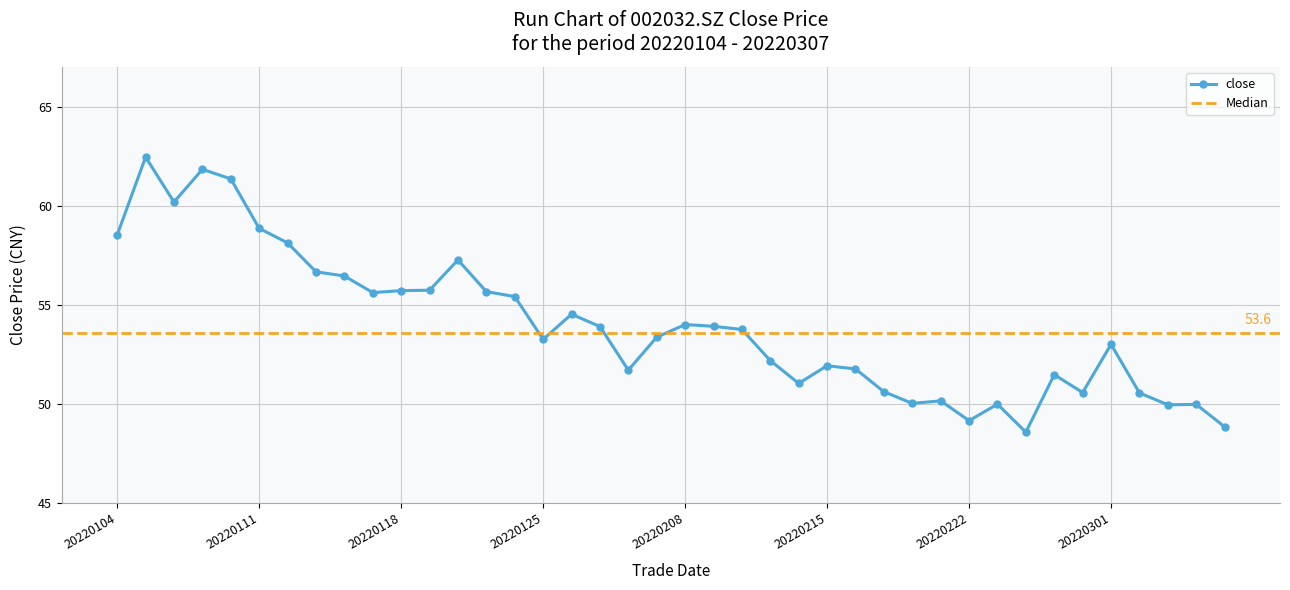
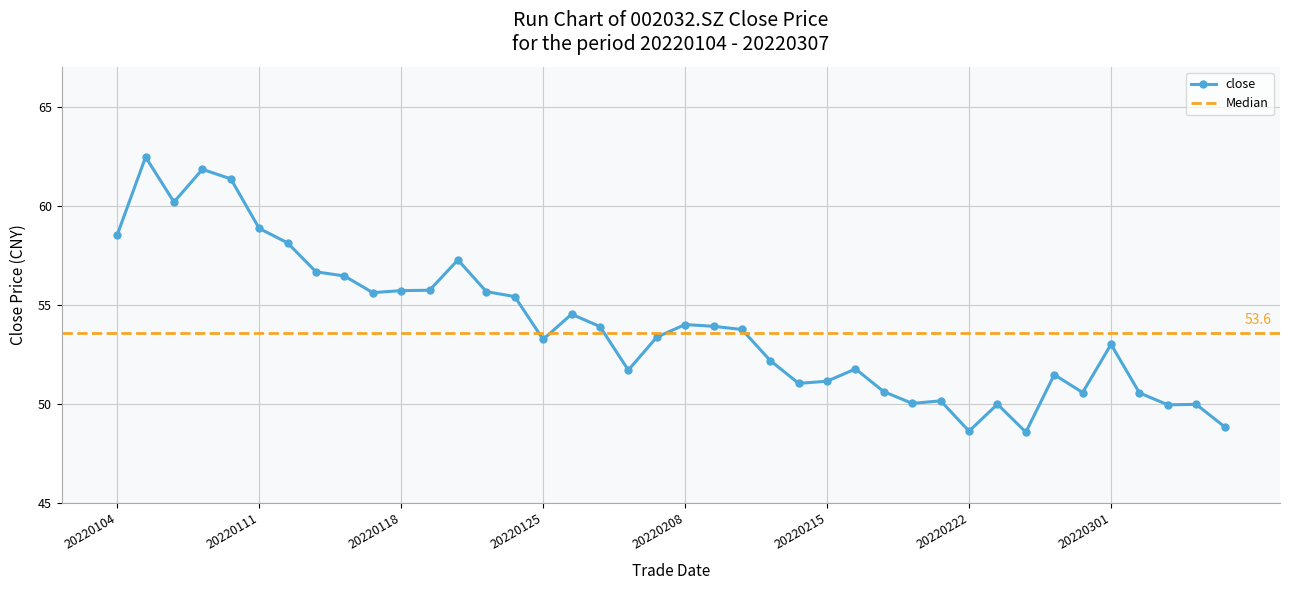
  {
    "20220104": 58.5,
    "20220111": 58.9,
    "20220118": 55.7,
    "20220125": 53.3,
    "20220208": 54.0,
-   "20220215": 51.9,
-   "20220222": 49.2,
+   "20220215": 51.1,
+   "20220222": 48.6,
    "20220301": 53.0
  }
